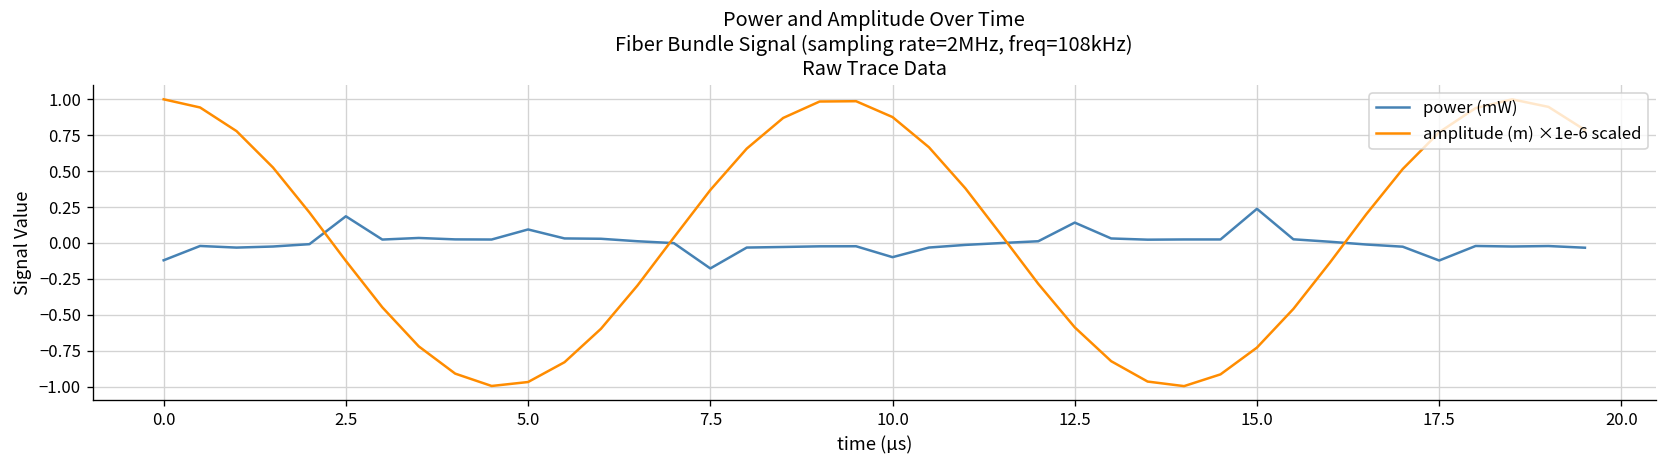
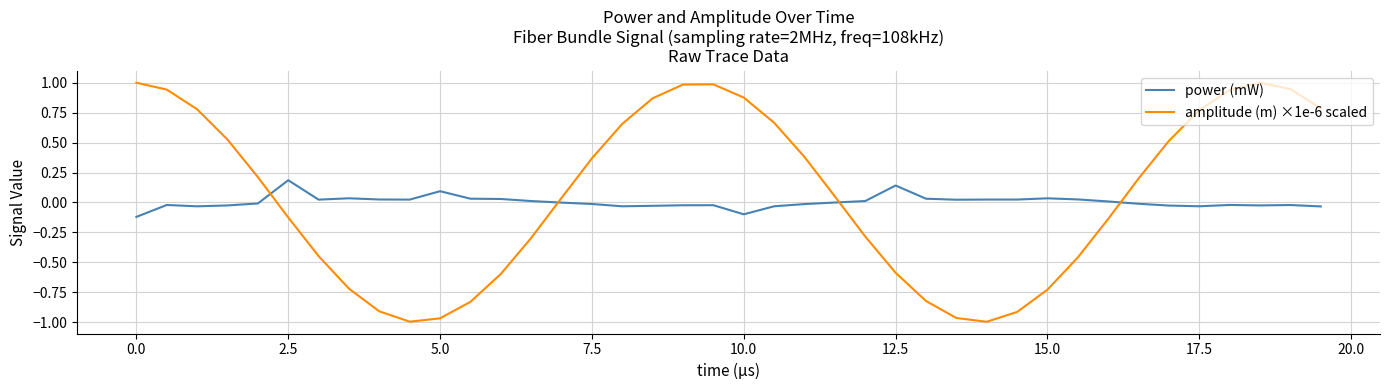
  {
    "power (mW)": {
      "0.0": -0.12,
      "2.5": 0.19,
      "5.0": 0.09,
-     "7.5": -0.18,
+     "7.5": -0.01,
      "10.0": -0.10,
      "12.5": 0.14,
-     "15.0": 0.24,
-     "17.5": -0.12
+     "15.0": 0.03,
+     "17.5": -0.03
    },
    "amplitude (m) ×1e-6 scaled": {
      "0.0": 1.00,
      "2.5": -0.13,
      "5.0": -0.97,
      "7.5": 0.37,
      "10.0": 0.88,
      "12.5": -0.59,
      "15.0": -0.73
    }
  }
